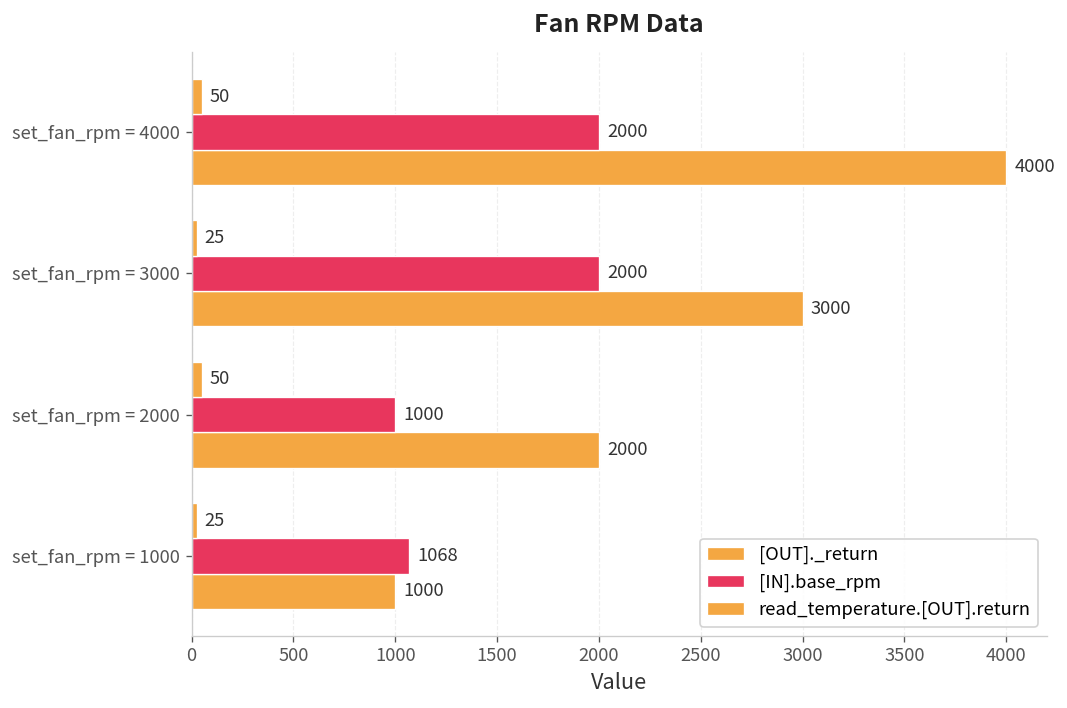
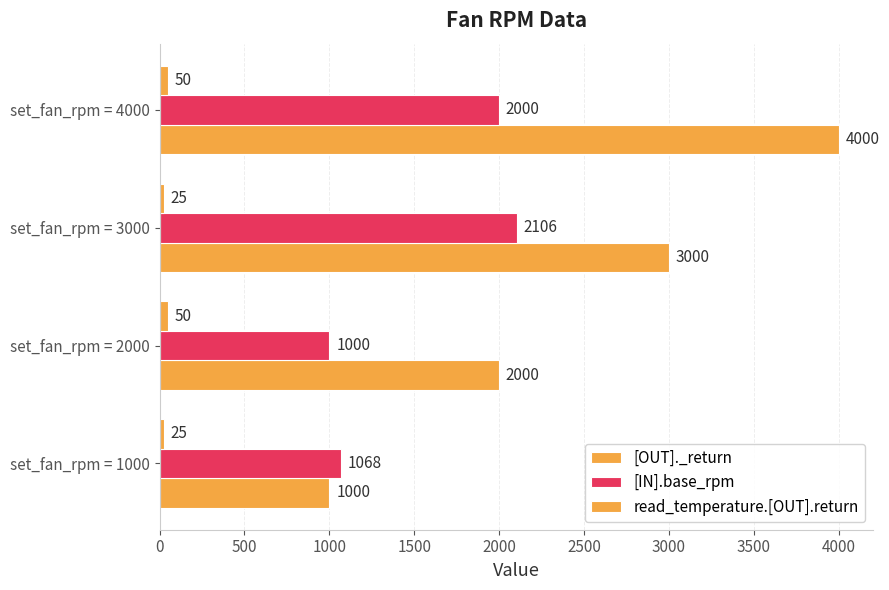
  {
    "[IN].base_rpm": {
      "set_fan_rpm = 4000": 2000,
-     "set_fan_rpm = 3000": 2000,
+     "set_fan_rpm = 3000": 2106,
      "set_fan_rpm = 2000": 1000,
      "set_fan_rpm = 1000": 1068
    }
  }
